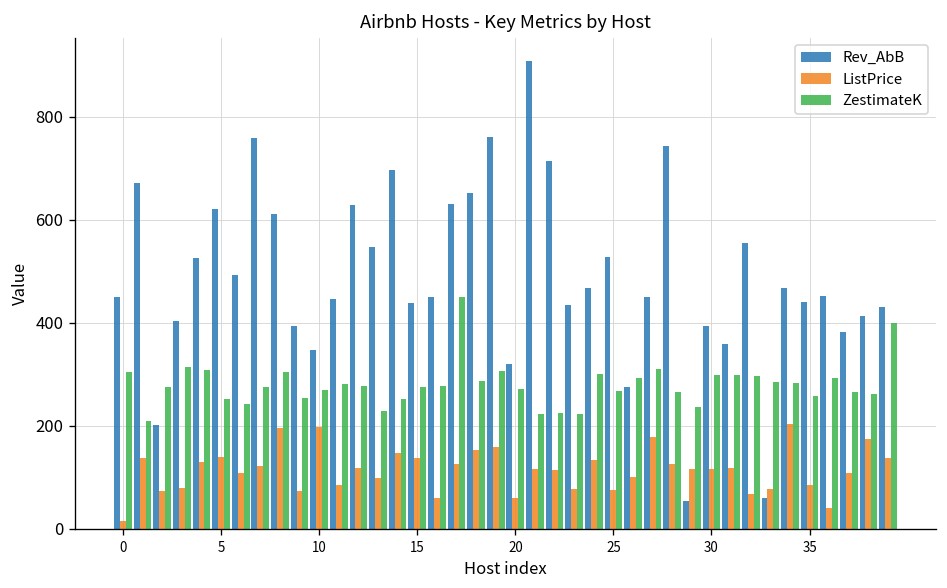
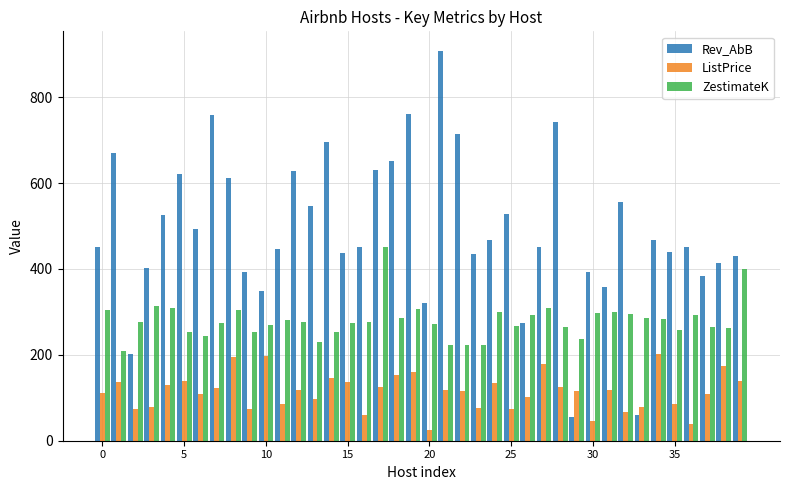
  {
    "ListPrice": {
-     "0": 20,
+     "0": 110,
      "5": 140,
      "10": 200,
      "15": 140,
-     "20": 60,
+     "20": 30,
      "25": 80,
-     "30": 120,
+     "30": 50,
      "35": 90
    }
  }
